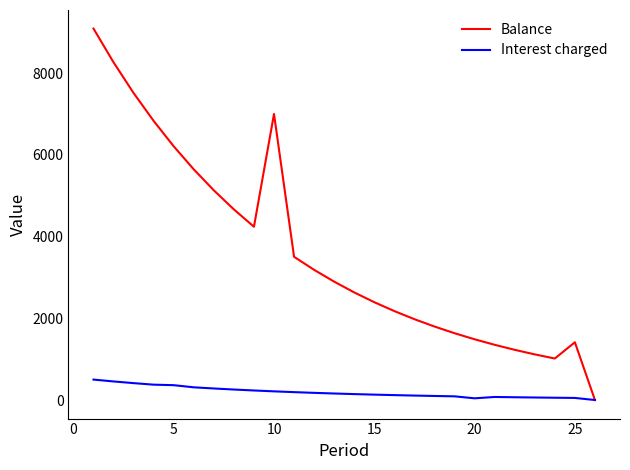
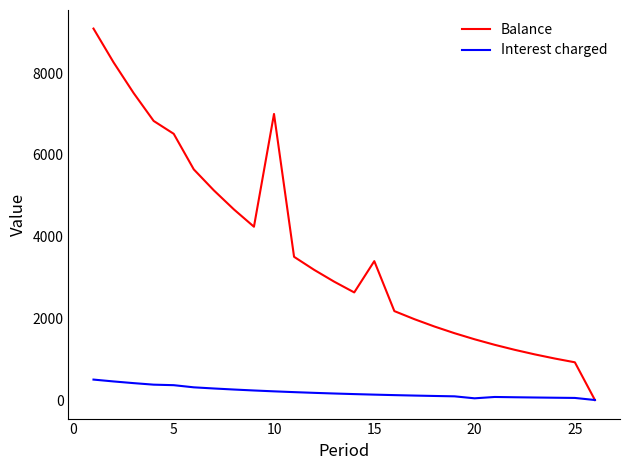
  {
    "Balance": {
-     "5": 6200,
+     "5": 6500,
      "10": 7000,
-     "15": 2400,
+     "15": 3400,
      "20": 1500,
-     "25": 1400
+     "25": 900
    },
    "Interest charged": {
      "5": 400,
      "10": 200,
      "15": 100,
      "20": 0,
      "25": 100
    }
  }
